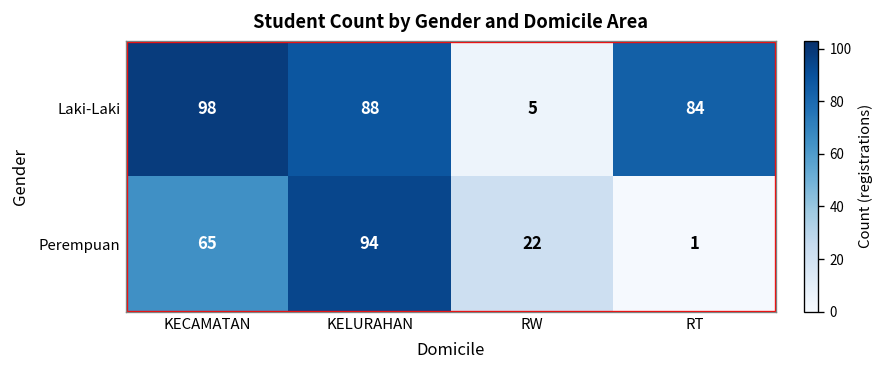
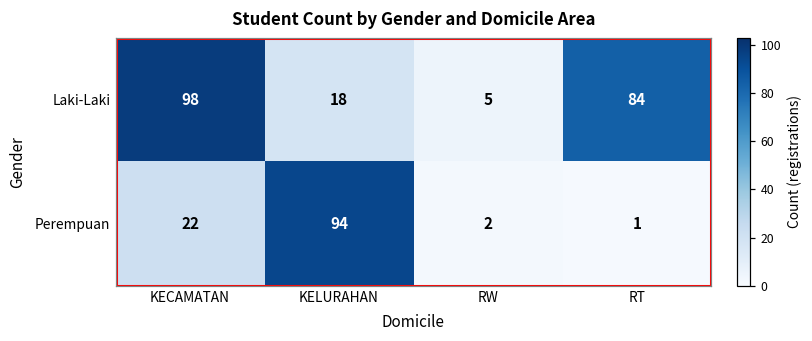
  {
    "Laki-Laki": {
      "KECAMATAN": 98,
-     "KELURAHAN": 88,
+     "KELURAHAN": 18,
      "RW": 5,
      "RT": 84
    },
    "Perempuan": {
-     "KECAMATAN": 65,
+     "KECAMATAN": 22,
      "KELURAHAN": 94,
-     "RW": 22,
+     "RW": 2,
      "RT": 1
    }
  }
